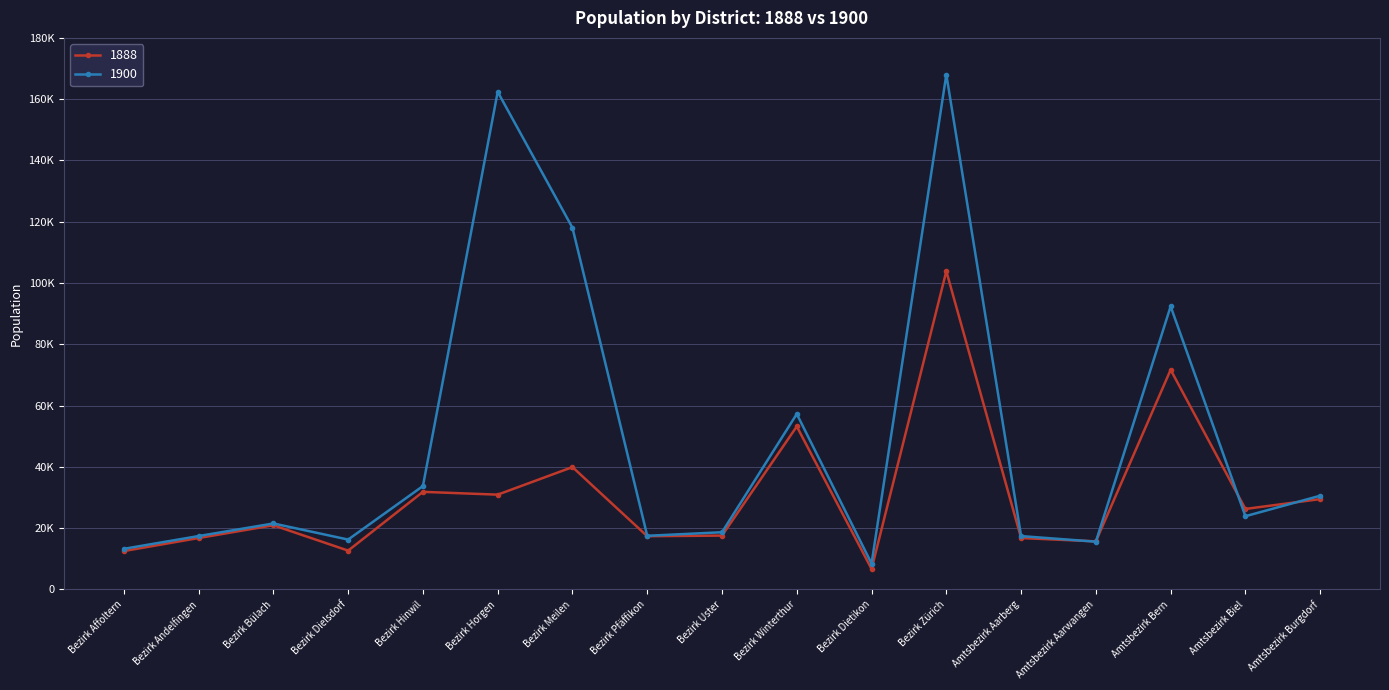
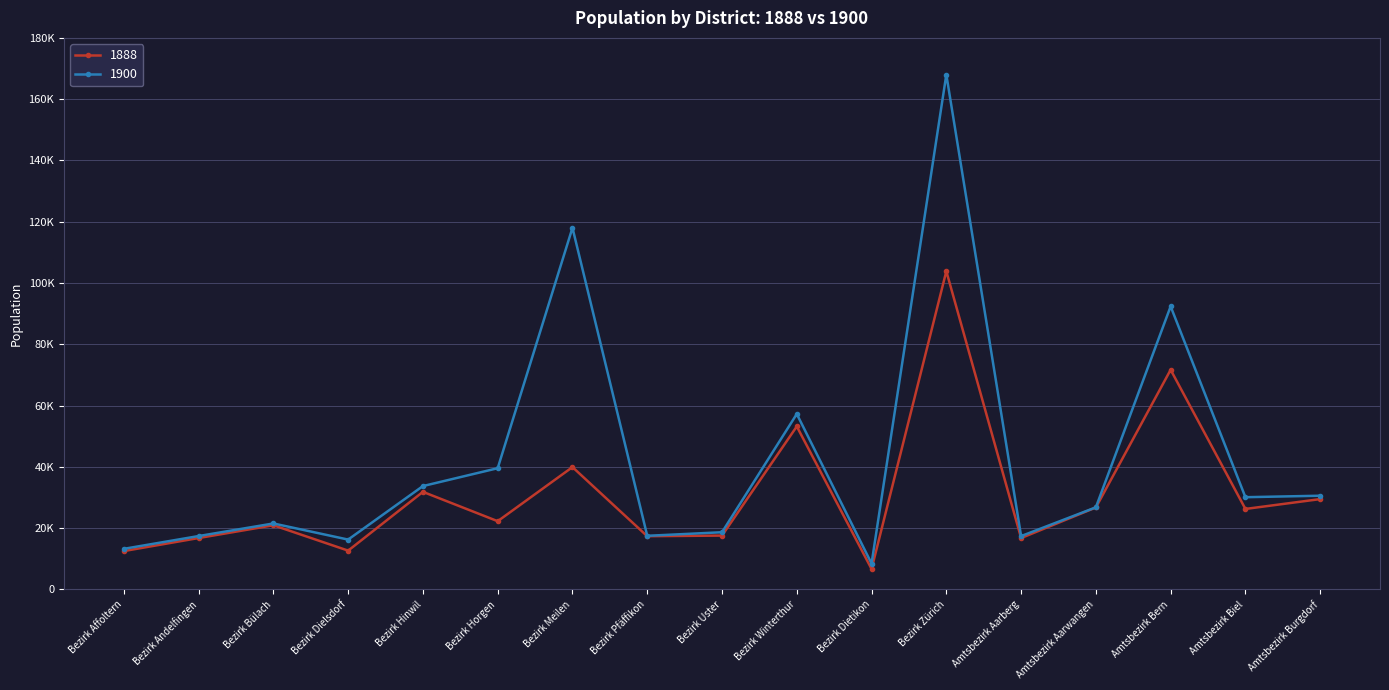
  {
    "1888": {
      "Bezirk Dielsdorf": 13000,
      "Bezirk Hinwil": 32000,
-     "Bezirk Horgen": 31000,
+     "Bezirk Horgen": 22000,
      "Bezirk Meilen": 40000,
      "Bezirk Uster": 18000,
      "Bezirk Winterthur": 53000,
      "Bezirk Dietikon": 7000,
      "Bezirk Zürich": 104000,
-     "Amtsbezirk Aarwangen": 16000,
+     "Amtsbezirk Aarwangen": 27000,
      "Amtsbezirk Bern": 72000,
      "Amtsbezirk Biel": 26000,
      "Amtsbezirk Burgdorf": 29000
    },
    "1900": {
      "Bezirk Dielsdorf": 16000,
      "Bezirk Hinwil": 34000,
-     "Bezirk Horgen": 162000,
+     "Bezirk Horgen": 40000,
      "Bezirk Meilen": 118000,
      "Bezirk Uster": 19000,
      "Bezirk Winterthur": 57000,
      "Bezirk Dietikon": 8000,
      "Bezirk Zürich": 168000,
-     "Amtsbezirk Aarwangen": 16000,
+     "Amtsbezirk Aarwangen": 27000,
      "Amtsbezirk Bern": 92000,
-     "Amtsbezirk Biel": 24000,
+     "Amtsbezirk Biel": 30000,
      "Amtsbezirk Burgdorf": 31000
    }
  }
